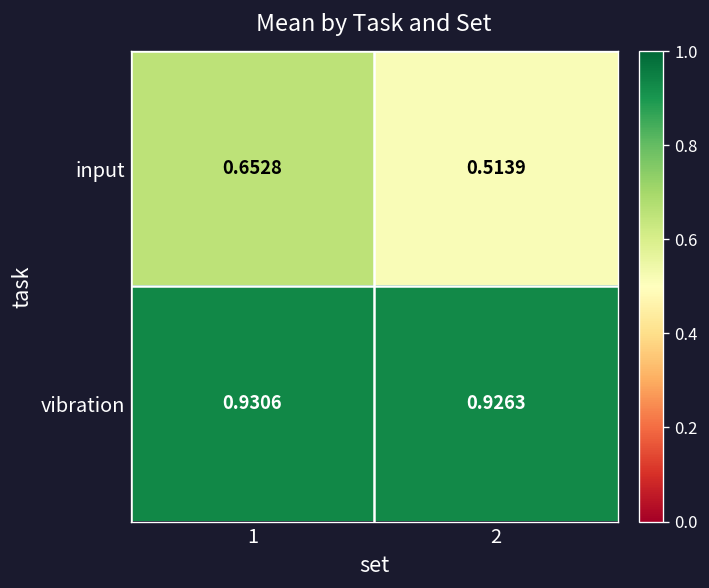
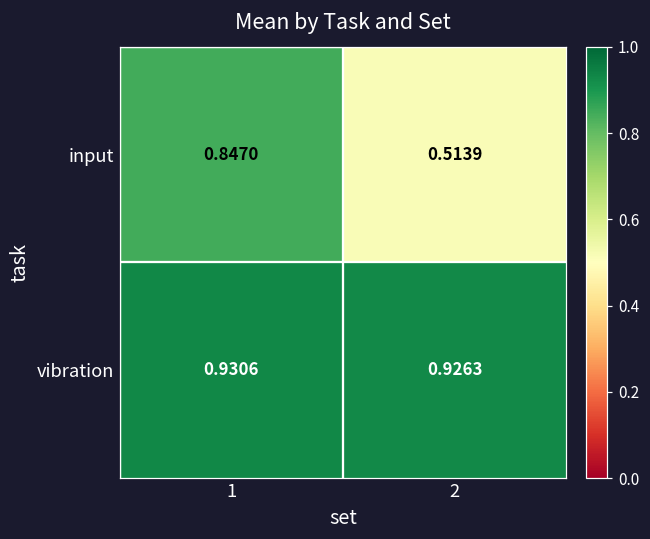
  {
    "input": {
-     "1": 0.6528,
+     "1": 0.8470,
      "2": 0.5139
    },
    "vibration": {
      "1": 0.9306,
      "2": 0.9263
    }
  }
